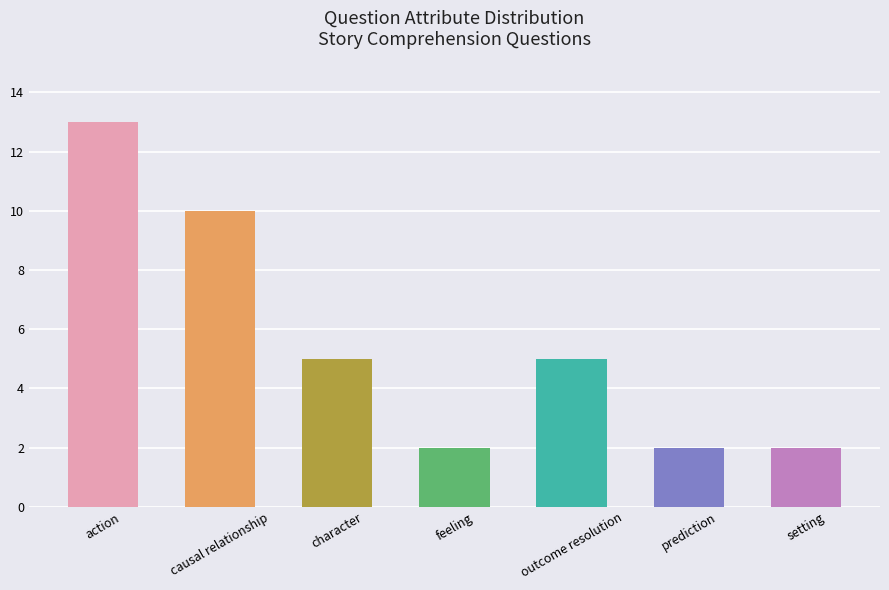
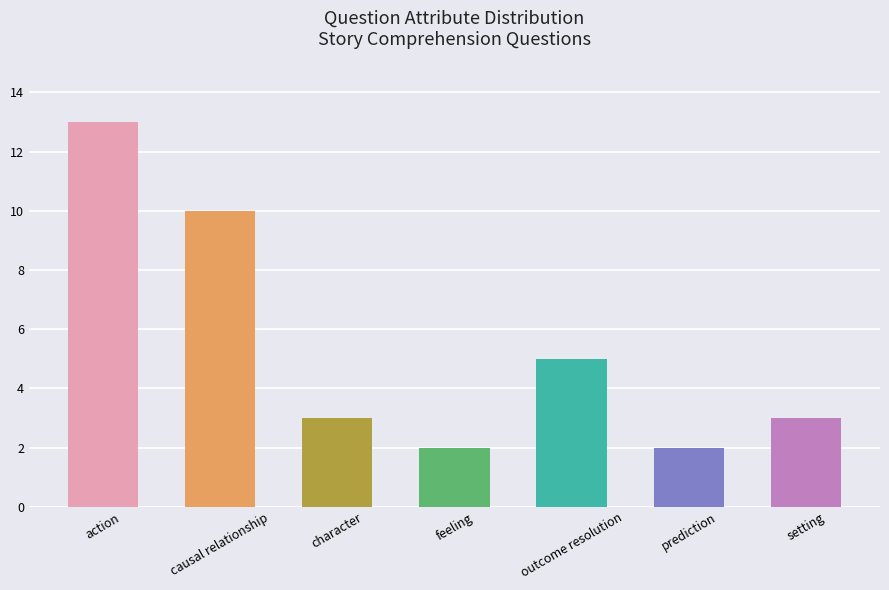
  {
    "action": 13,
    "causal relationship": 10,
-   "character": 5,
+   "character": 3,
    "feeling": 2,
    "outcome resolution": 5,
    "prediction": 2,
-   "setting": 2
+   "setting": 3
  }
